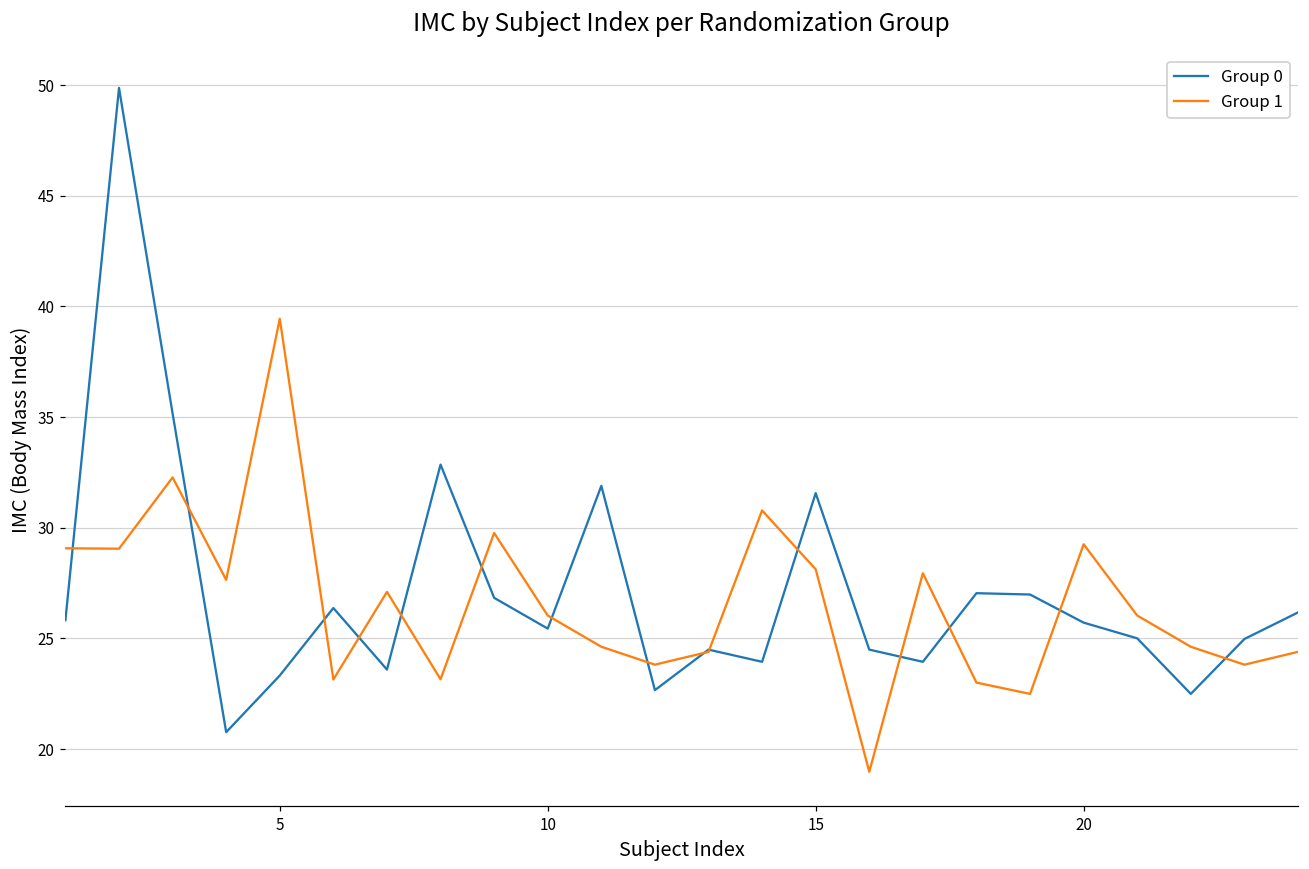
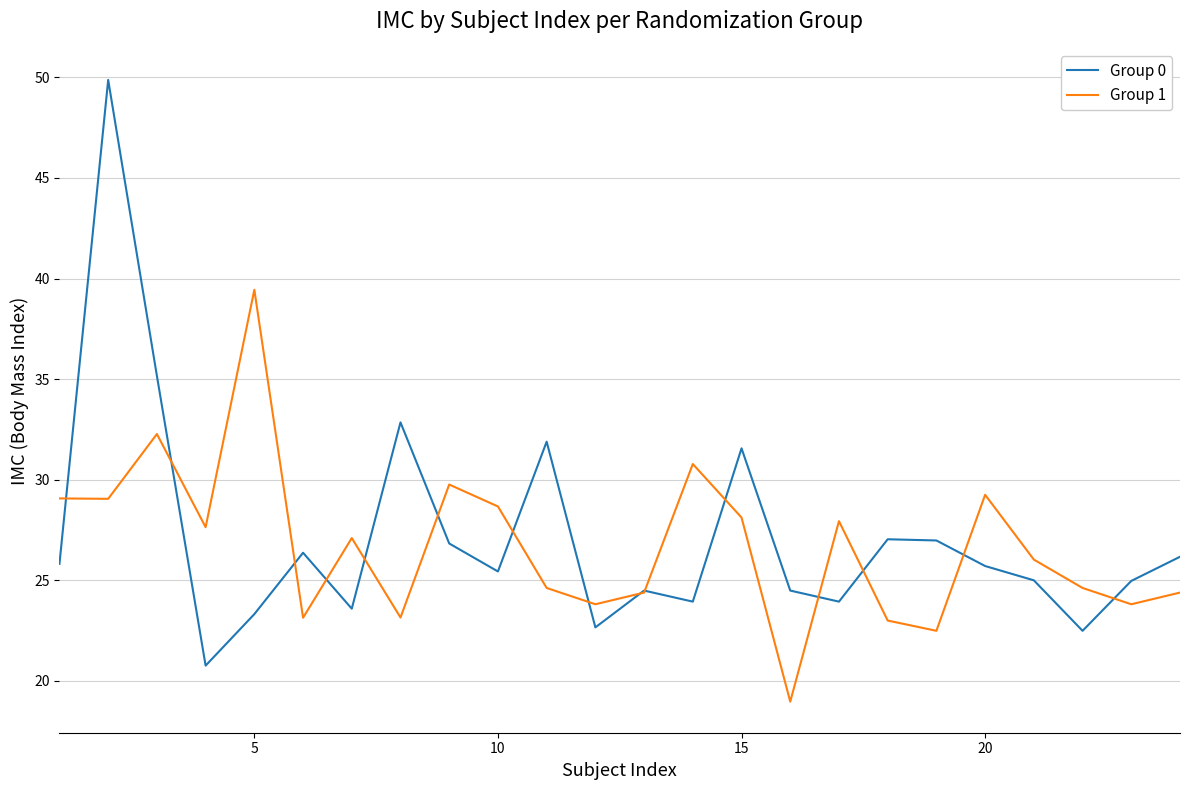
  {
    "Group 0": {
      "5": 23.3,
      "10": 25.4,
      "15": 31.6,
      "20": 25.7
    },
    "Group 1": {
      "5": 39.4,
-     "10": 26.0,
+     "10": 28.7,
      "15": 28.1,
      "20": 29.3
    }
  }
